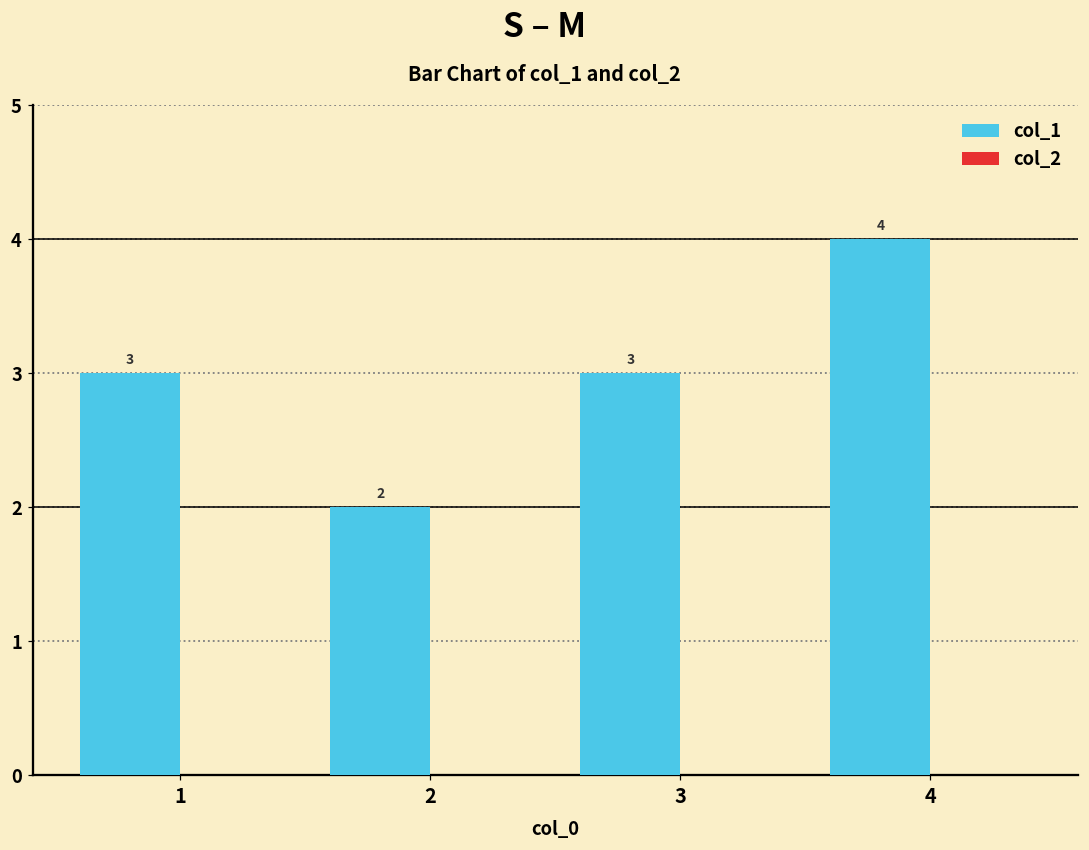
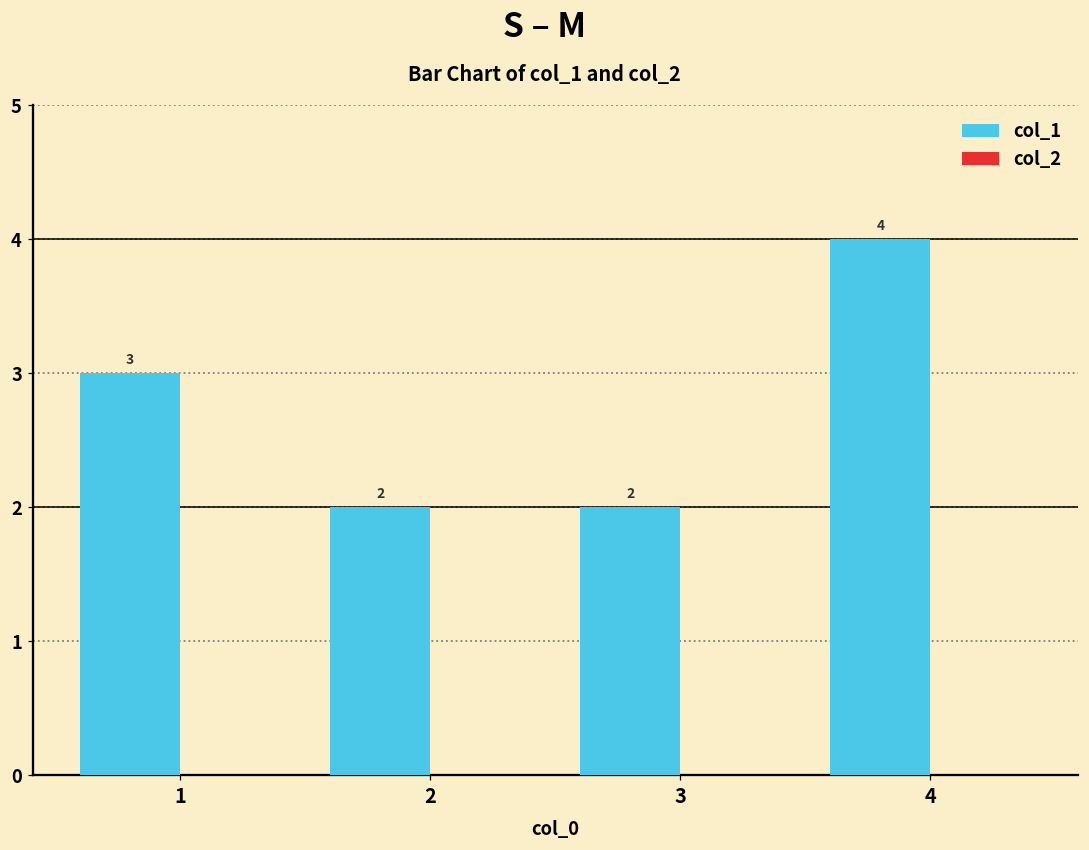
  {
    "col_1": {
      "1": 3,
      "2": 2,
-     "3": 3,
+     "3": 2,
      "4": 4
    },
    "col_2": {
      "1": 0.00,
      "2": 0.00,
      "3": 0.00,
      "4": 0.00
    }
  }
